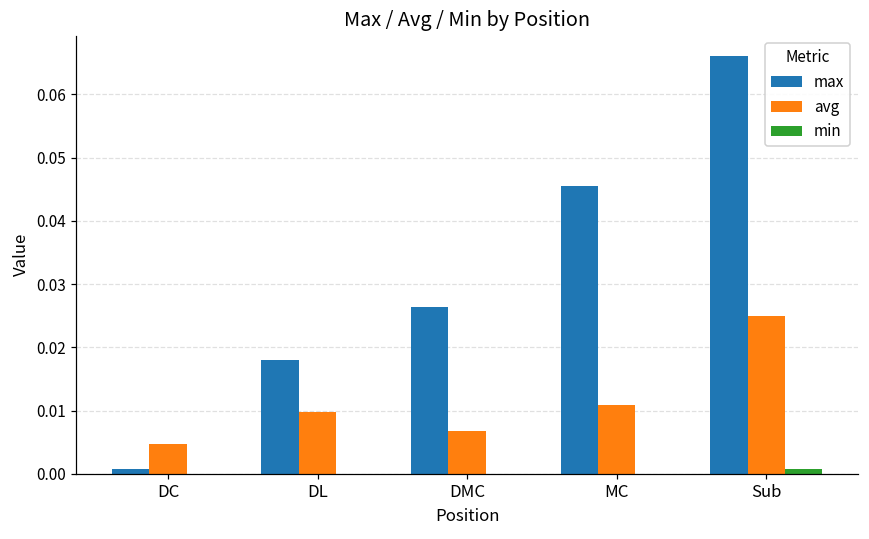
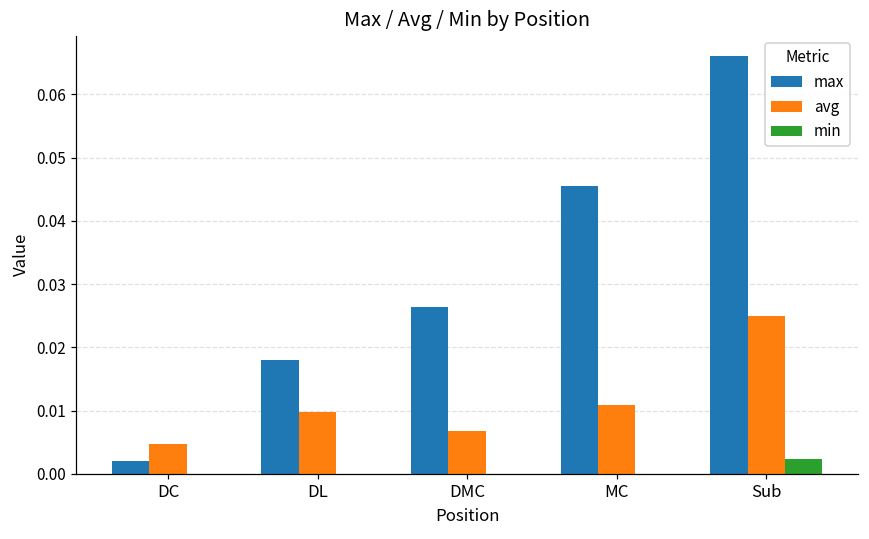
  {
    "max": {
-     "DC": 0.001,
+     "DC": 0.002,
      "DL": 0.018,
      "DMC": 0.026,
      "MC": 0.046,
      "Sub": 0.066
    },
    "avg": {
      "DC": 0.005,
      "DL": 0.010,
      "DMC": 0.007,
      "MC": 0.011,
      "Sub": 0.025
    },
    "min": {
      "DC": 0.000,
      "DL": 0.000,
      "DMC": 0.000,
      "MC": 0.000,
-     "Sub": 0.001
+     "Sub": 0.002
    }
  }
